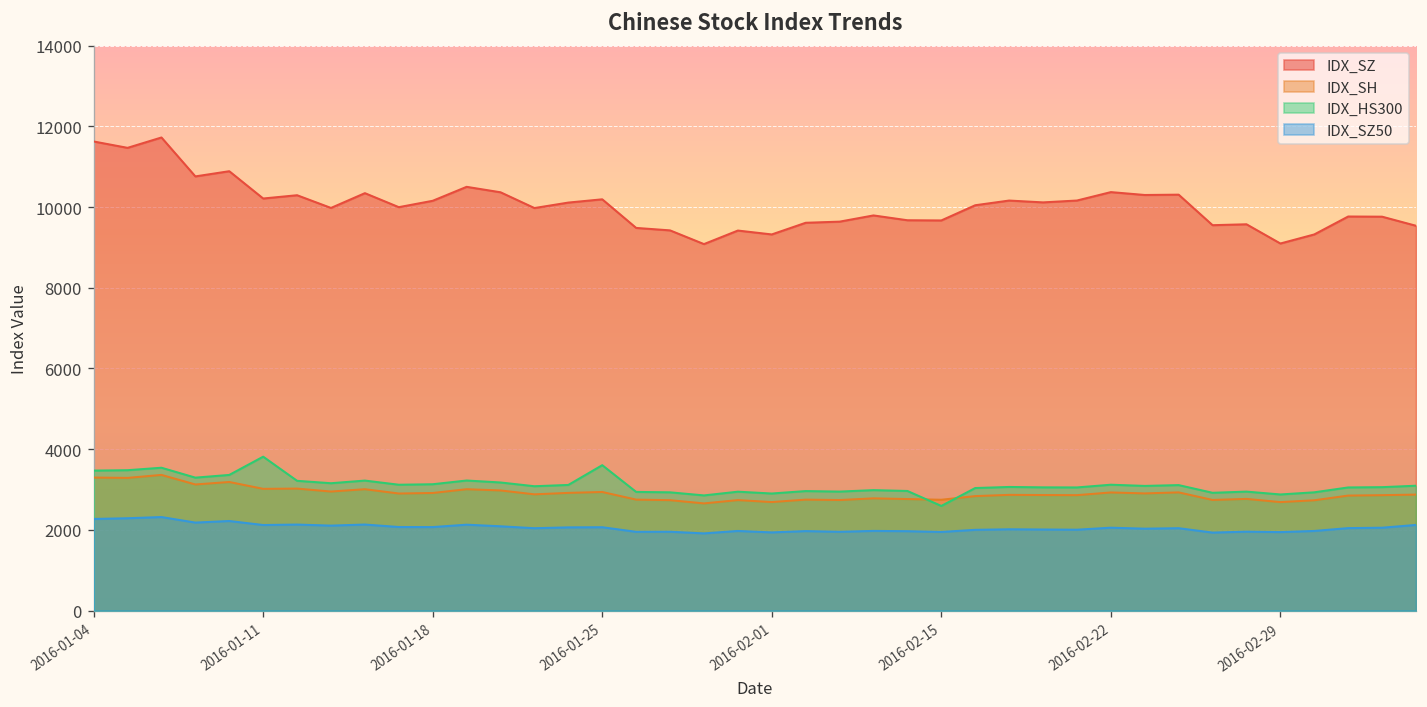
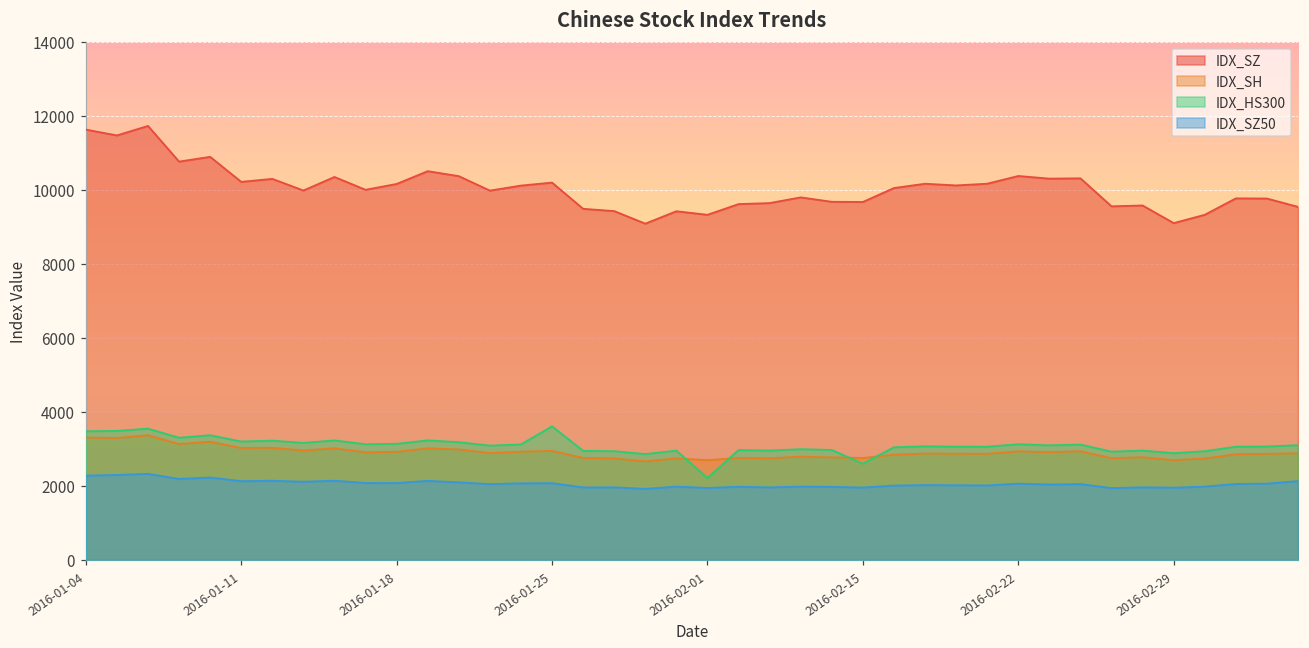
  {
    "IDX_HS300": {
      "2016-01-04": 3500,
-     "2016-01-11": 3800,
+     "2016-01-11": 3200,
      "2016-01-18": 3100,
      "2016-01-25": 3600,
-     "2016-02-01": 2900,
+     "2016-02-01": 2200,
      "2016-02-15": 2600,
      "2016-02-22": 3100,
      "2016-02-29": 2900
    },
    "IDX_SZ50": {
      "2016-01-04": 2300,
      "2016-01-11": 2100,
      "2016-01-18": 2100,
      "2016-01-25": 2100,
      "2016-02-01": 1900,
      "2016-02-15": 1900,
      "2016-02-22": 2100,
      "2016-02-29": 1900
    }
  }
